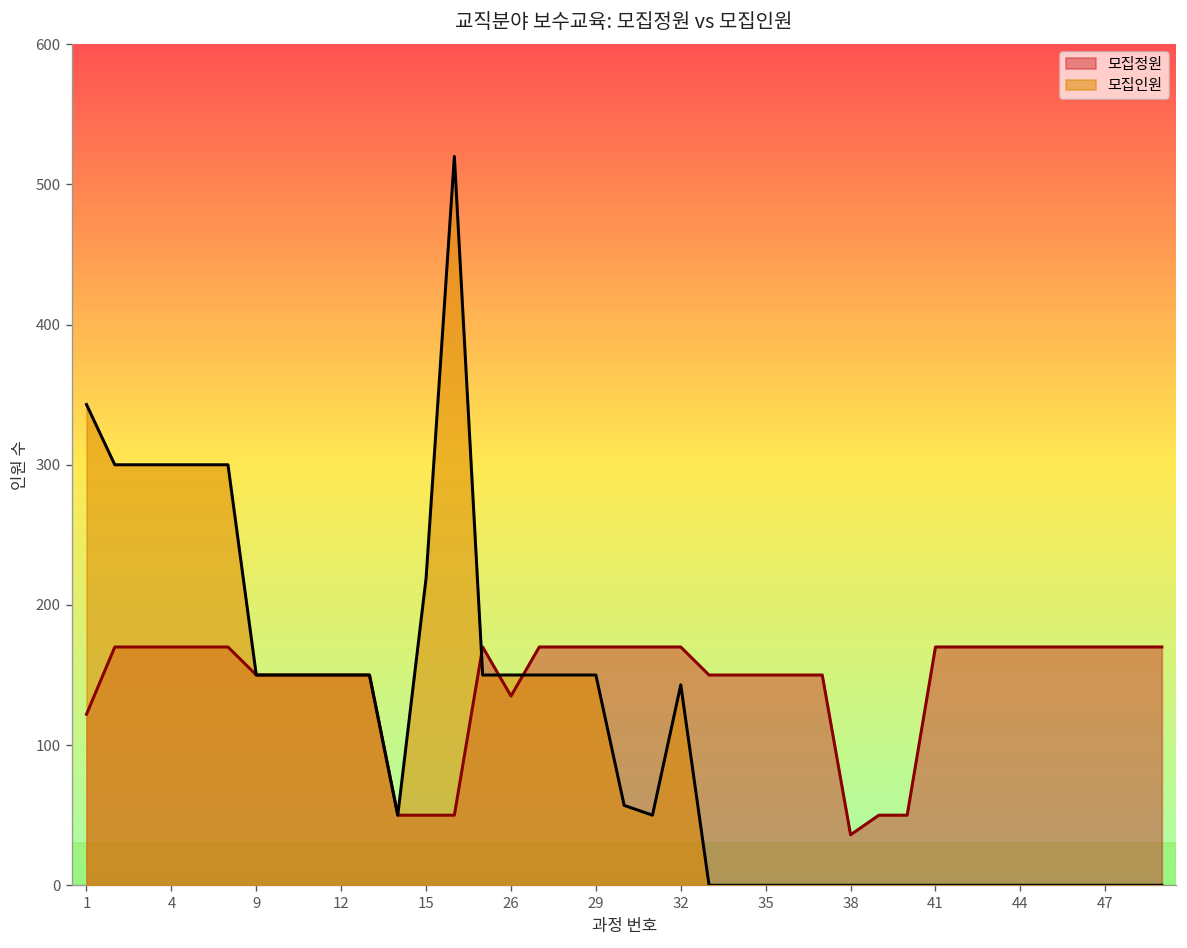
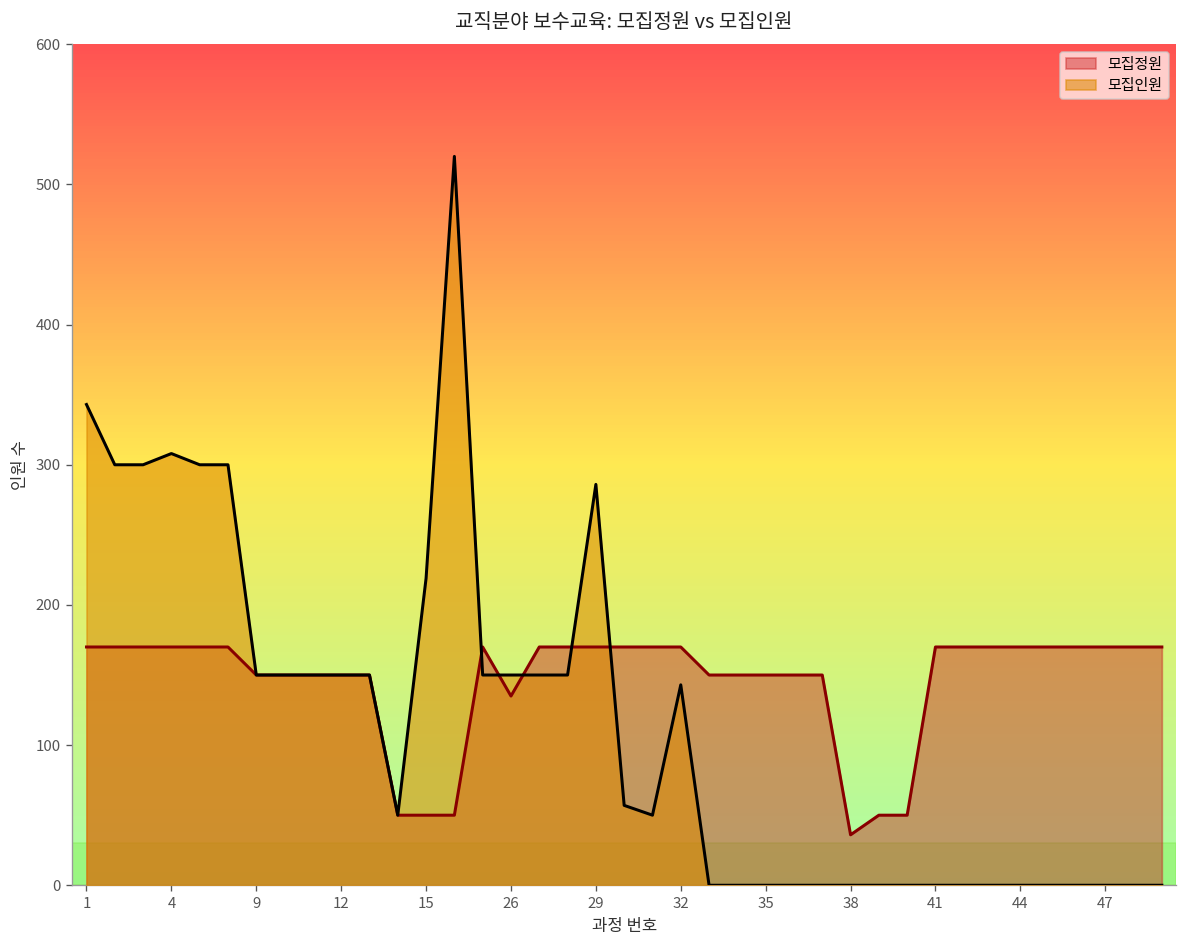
  {
    "모집정원": {
-     "1": 122,
+     "1": 170,
      "4": 170,
      "15": 50,
      "26": 135,
      "29": 170,
      "32": 170,
      "35": 150,
      "38": 36,
      "41": 170,
      "44": 170,
      "47": 170
    },
    "모집인원": {
      "1": 343,
-     "4": 300,
+     "4": 308,
      "15": 219,
      "26": 150,
-     "29": 150,
+     "29": 286,
      "32": 143,
      "35": 0,
      "38": 0,
      "41": 0,
      "44": 0,
      "47": 0
    }
  }
